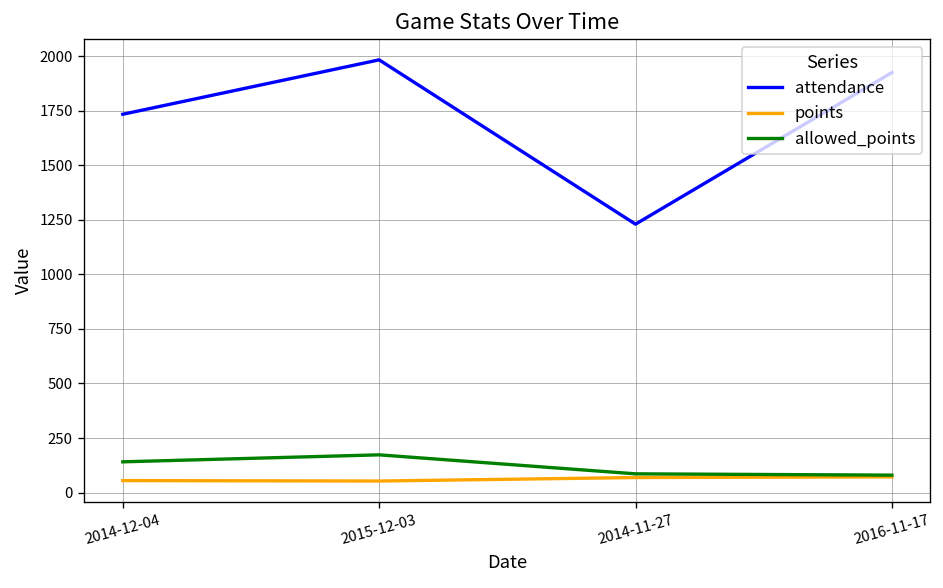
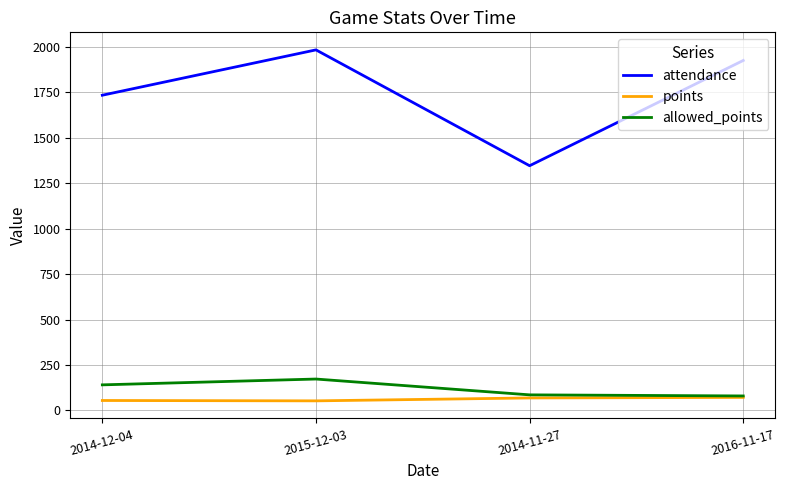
  {
    "attendance": {
      "2014-12-04": 1730,
      "2015-12-03": 1980,
-     "2014-11-27": 1230
+     "2014-11-27": 1350
    },
    "points": {
      "2014-12-04": 60,
      "2015-12-03": 50,
      "2014-11-27": 70
    },
    "allowed_points": {
      "2014-12-04": 140,
      "2015-12-03": 170,
      "2014-11-27": 90
    }
  }
